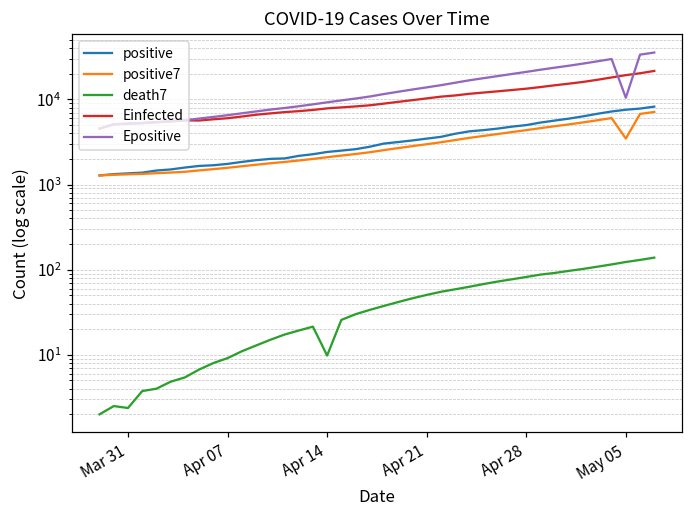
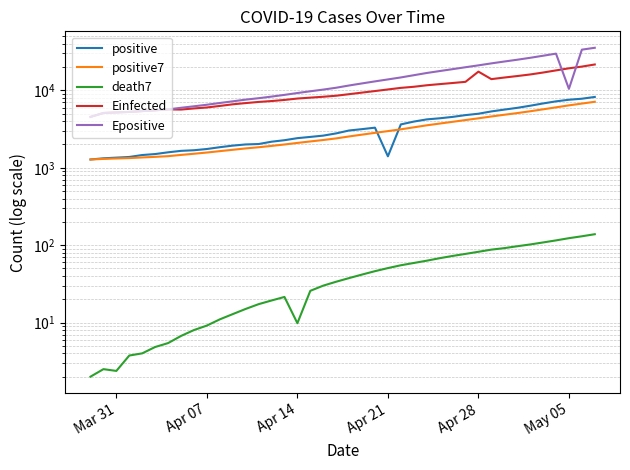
  {
    "positive": {
      "Apr 07": 1700,
      "Apr 14": 2400,
-     "Apr 21": 3000,
+     "Apr 21": 1400,
      "Apr 28": 5000,
      "May 05": 8000
    },
    "positive7": {
      "Apr 07": 1600,
      "Apr 14": 2100,
      "Apr 21": 3000,
      "Apr 28": 4000,
-     "May 05": 3000
+     "May 05": 6000
    },
    "death7": {
      "Mar 31": 2.4,
      "Apr 07": 9,
      "Apr 14": 10,
      "Apr 21": 50,
      "Apr 28": 80,
      "May 05": 120
    },
    "Einfected": {
      "Apr 07": 6000,
      "Apr 14": 8000,
      "Apr 21": 10000,
-     "Apr 28": 13000,
+     "Apr 28": 17000,
      "May 05": 19000
    },
    "Epositive": {
      "Apr 07": 7000,
      "Apr 14": 9000,
      "Apr 21": 14000,
      "Apr 28": 21000,
      "May 05": 10000
    }
  }
